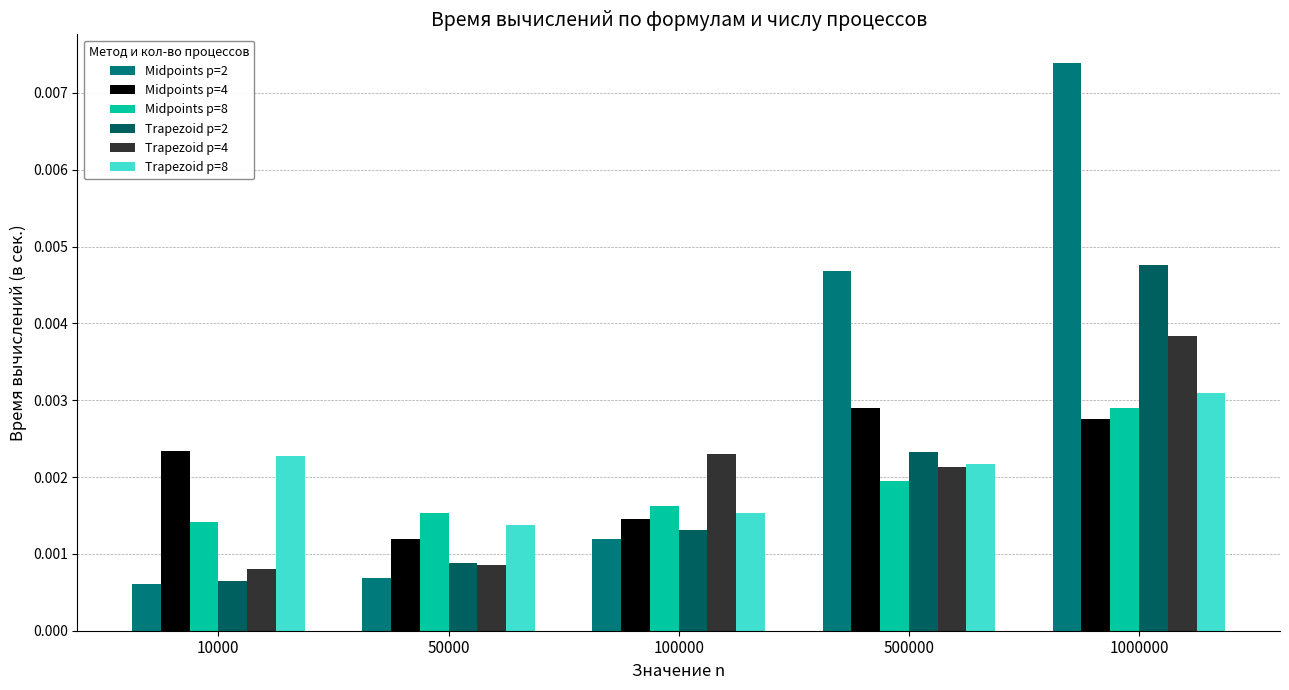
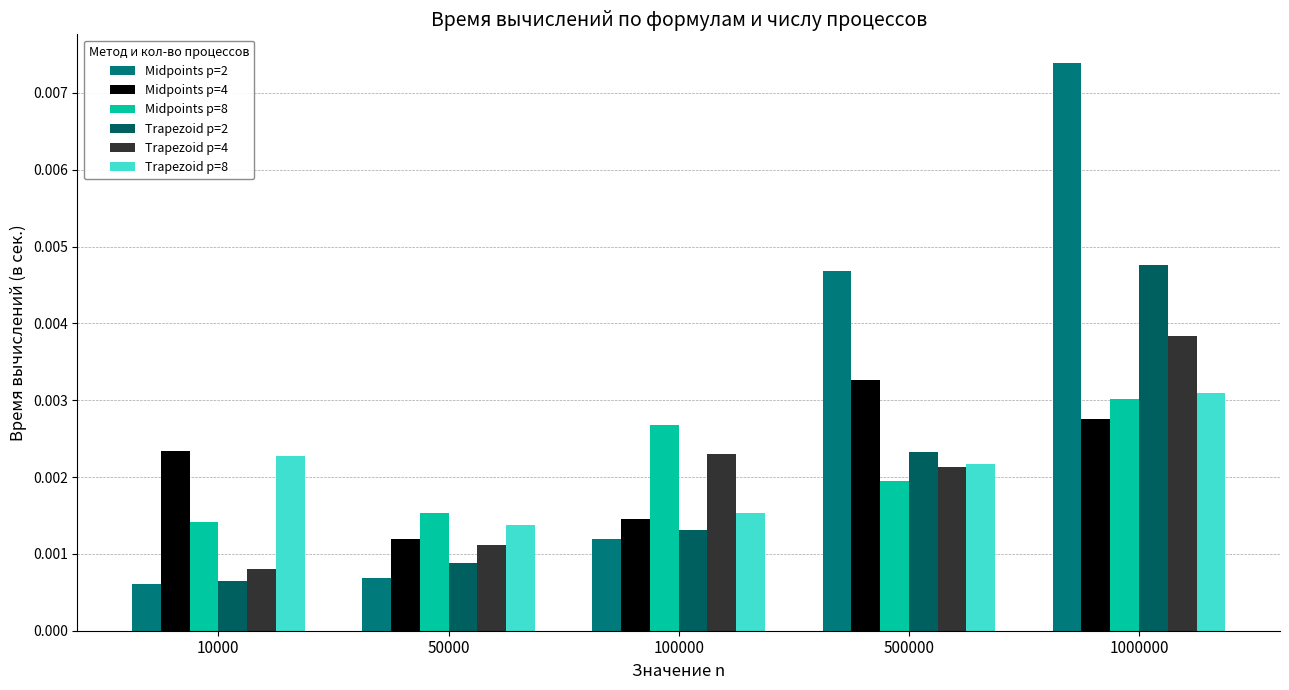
  {
    "Midpoints p=4": {
      "10000": 0.0023,
      "50000": 0.0012,
      "100000": 0.0015,
-     "500000": 0.0029,
+     "500000": 0.0033,
      "1000000": 0.0028
    },
    "Midpoints p=8": {
      "10000": 0.0014,
      "50000": 0.0015,
-     "100000": 0.0016,
+     "100000": 0.0027,
      "500000": 0.0019,
-     "1000000": 0.0029
+     "1000000": 0.0030
    },
    "Trapezoid p=4": {
      "10000": 0.0008,
-     "50000": 0.0009,
+     "50000": 0.0011,
      "100000": 0.0023,
      "500000": 0.0021,
      "1000000": 0.0038
    },
    "Trapezoid p=8": {
      "10000": 0.0023,
      "50000": 0.0014,
      "100000": 0.0015,
      "500000": 0.0022,
      "1000000": 0.0031
    }
  }
